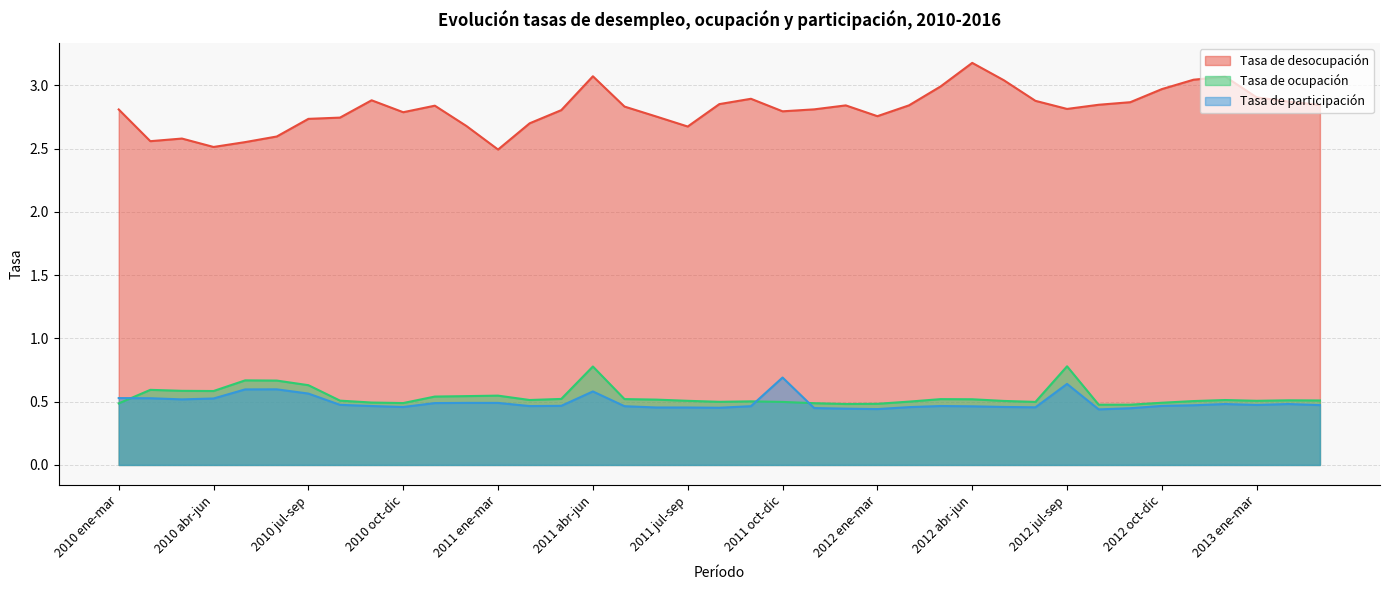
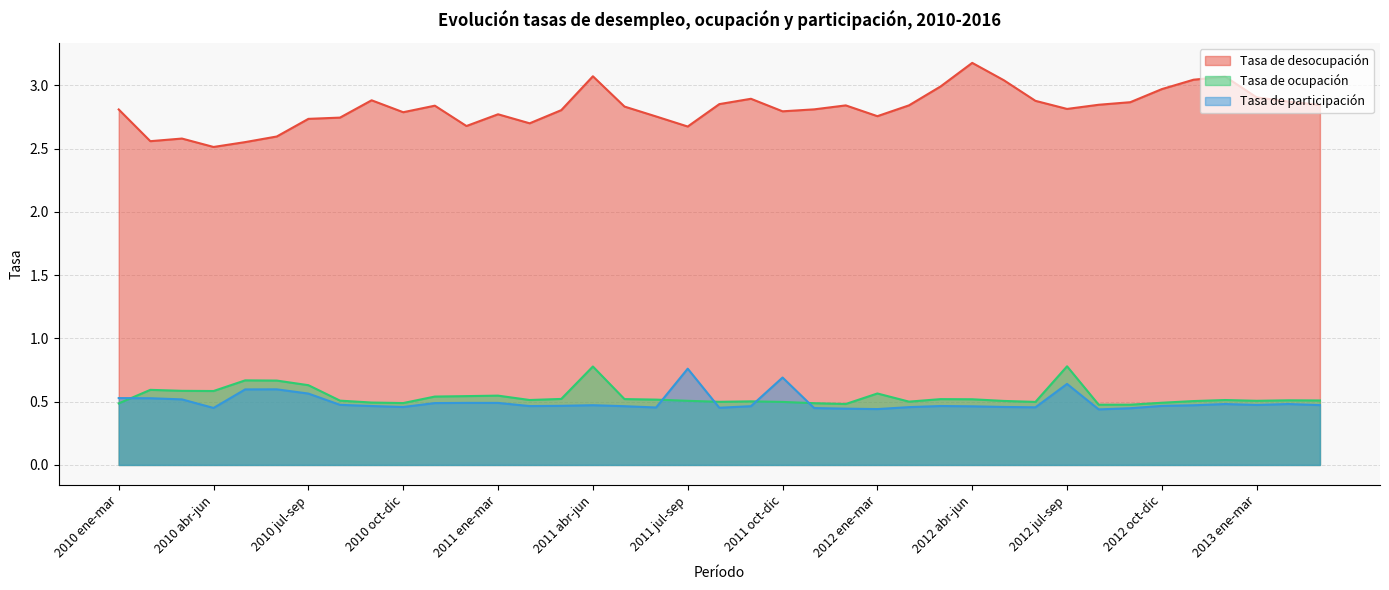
  {
    "Tasa de desocupación": {
      "2010 ene-mar": 2.81,
      "2010 abr-jun": 2.51,
      "2010 jul-sep": 2.74,
      "2010 oct-dic": 2.79,
-     "2011 ene-mar": 2.49,
+     "2011 ene-mar": 2.77,
      "2011 abr-jun": 3.07,
      "2011 jul-sep": 2.68,
      "2011 oct-dic": 2.80,
      "2012 ene-mar": 2.76,
      "2012 abr-jun": 3.18,
      "2012 jul-sep": 2.81,
      "2012 oct-dic": 2.97
    },
    "Tasa de ocupación": {
      "2010 ene-mar": 0.49,
      "2010 abr-jun": 0.58,
      "2010 jul-sep": 0.63,
      "2010 oct-dic": 0.49,
      "2011 ene-mar": 0.55,
      "2011 abr-jun": 0.78,
      "2011 jul-sep": 0.51,
      "2011 oct-dic": 0.50,
-     "2012 ene-mar": 0.48,
+     "2012 ene-mar": 0.56,
      "2012 abr-jun": 0.52,
      "2012 jul-sep": 0.78,
      "2012 oct-dic": 0.49,
      "2013 ene-mar": 0.51
    },
    "Tasa de participación": {
      "2010 ene-mar": 0.53,
-     "2010 abr-jun": 0.53,
+     "2010 abr-jun": 0.45,
      "2010 jul-sep": 0.56,
      "2010 oct-dic": 0.46,
      "2011 ene-mar": 0.49,
-     "2011 abr-jun": 0.58,
-     "2011 jul-sep": 0.45,
+     "2011 abr-jun": 0.47,
+     "2011 jul-sep": 0.76,
      "2011 oct-dic": 0.69,
      "2012 ene-mar": 0.44,
      "2012 abr-jun": 0.46,
      "2012 jul-sep": 0.64,
      "2012 oct-dic": 0.47,
      "2013 ene-mar": 0.47
    }
  }
